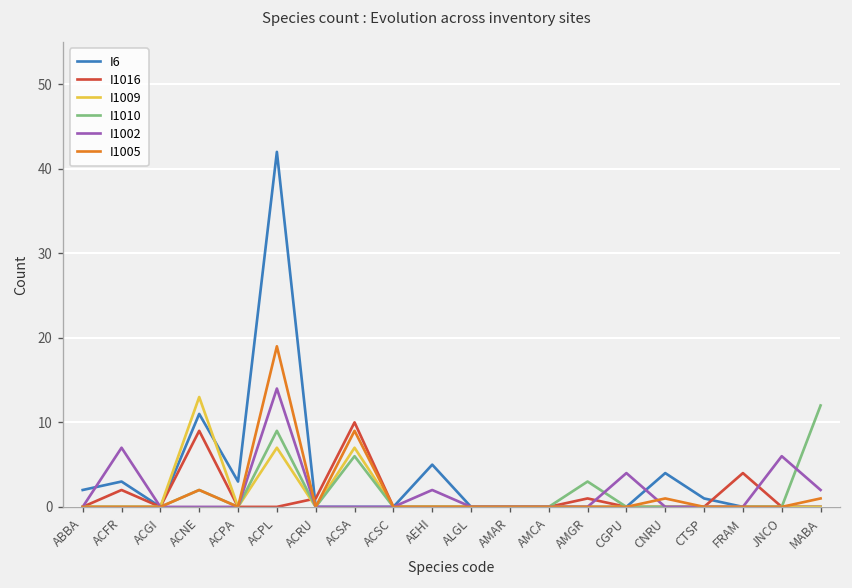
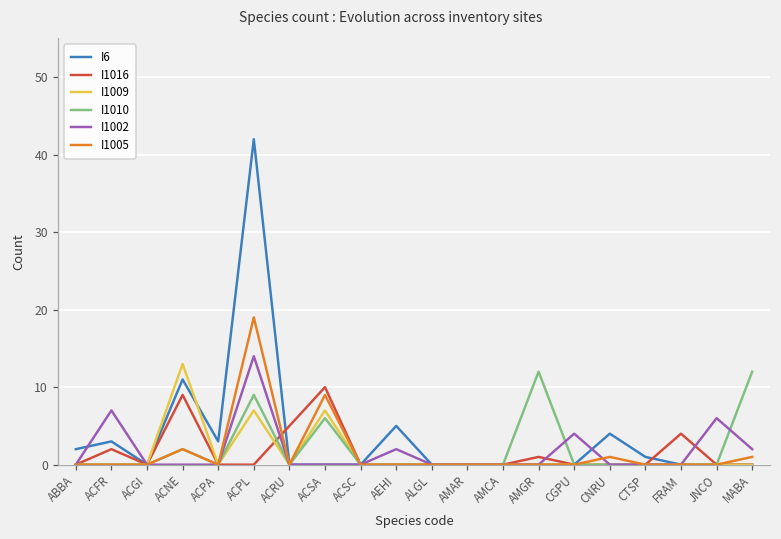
  {
    "I6": {
      "ABBA": 2,
      "ACFR": 3,
      "ACNE": 11,
      "ACPA": 3,
      "ACPL": 42,
      "AEHI": 5,
      "CNRU": 4,
      "CTSP": 1
    },
    "I1016": {
      "ACFR": 2,
      "ACNE": 9,
      "ACPL": 0,
-     "ACRU": 1,
+     "ACRU": 5,
      "ACSA": 10,
      "AMGR": 1,
      "FRAM": 4
    },
    "I1009": {
      "ACNE": 13,
      "ACPL": 7,
      "ACSA": 7
    },
    "I1010": {
      "ACPL": 9,
      "ACSA": 6,
-     "AMGR": 3,
+     "AMGR": 12,
      "MABA": 12
    },
    "I1002": {
      "ACFR": 7,
      "ACNE": 0,
      "ACPL": 14,
      "AEHI": 2,
      "CGPU": 4,
      "JNCO": 6,
      "MABA": 2
    },
    "I1005": {
      "ACPL": 19,
      "ACSA": 9,
      "CNRU": 1,
      "MABA": 1
    }
  }
